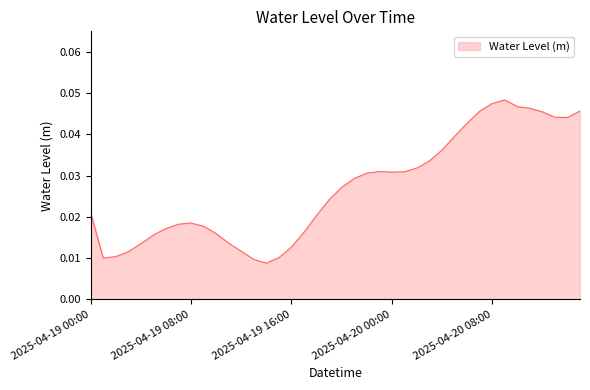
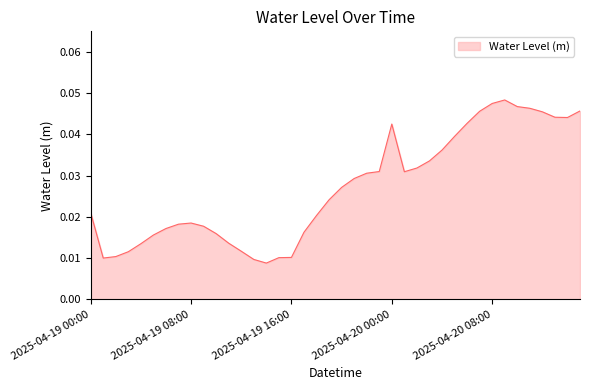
  {
    "2025-04-19 00:00": 0.021,
    "2025-04-19 08:00": 0.019,
-   "2025-04-19 16:00": 0.013,
-   "2025-04-20 00:00": 0.031,
+   "2025-04-19 16:00": 0.010,
+   "2025-04-20 00:00": 0.043,
    "2025-04-20 08:00": 0.048
  }
